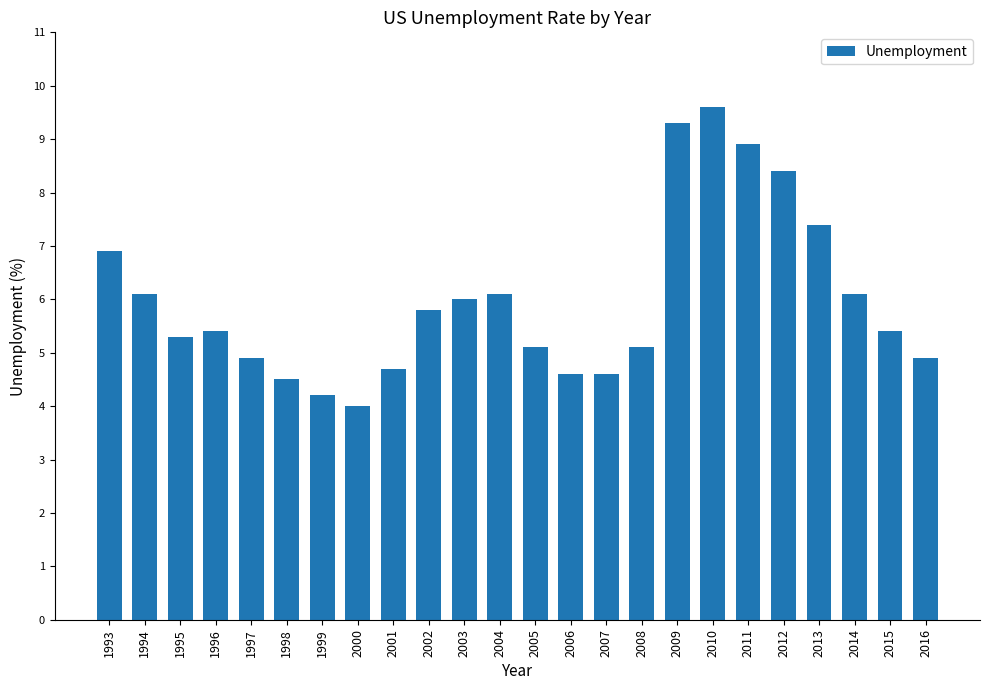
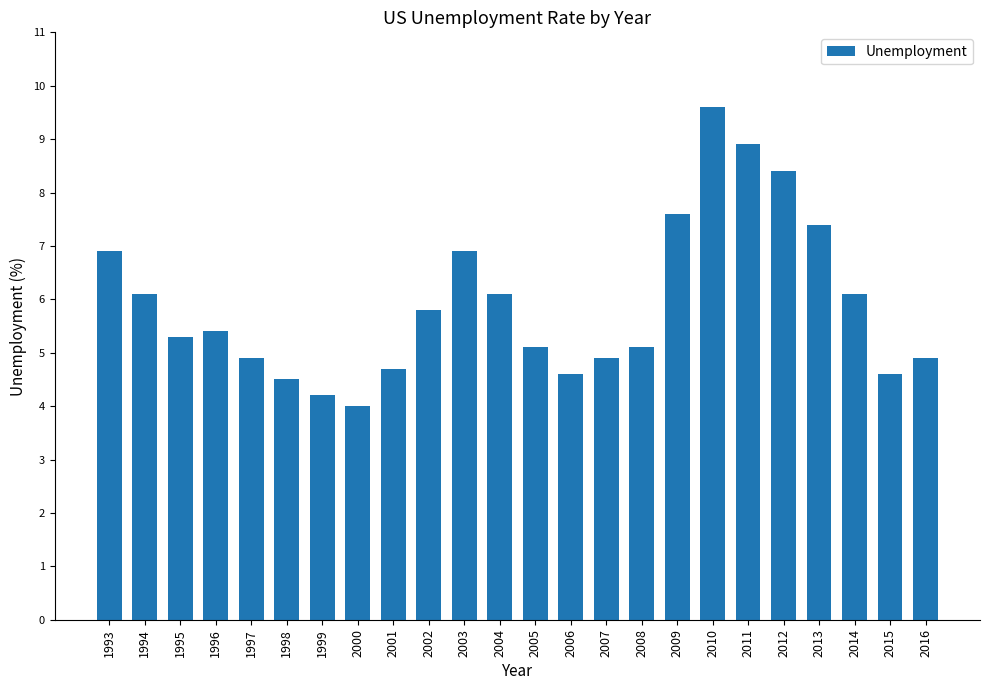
  {
    "1993": 6.9,
    "1994": 6.1,
    "1995": 5.3,
    "1996": 5.4,
    "1997": 4.9,
    "1998": 4.5,
    "1999": 4.2,
    "2000": 4.0,
    "2001": 4.7,
    "2002": 5.8,
-   "2003": 6.0,
+   "2003": 6.9,
    "2004": 6.1,
    "2005": 5.1,
    "2006": 4.6,
-   "2007": 4.6,
+   "2007": 4.9,
    "2008": 5.1,
-   "2009": 9.3,
+   "2009": 7.6,
    "2010": 9.6,
    "2011": 8.9,
    "2012": 8.4,
    "2013": 7.4,
    "2014": 6.1,
-   "2015": 5.4,
+   "2015": 4.6,
    "2016": 4.9
  }
